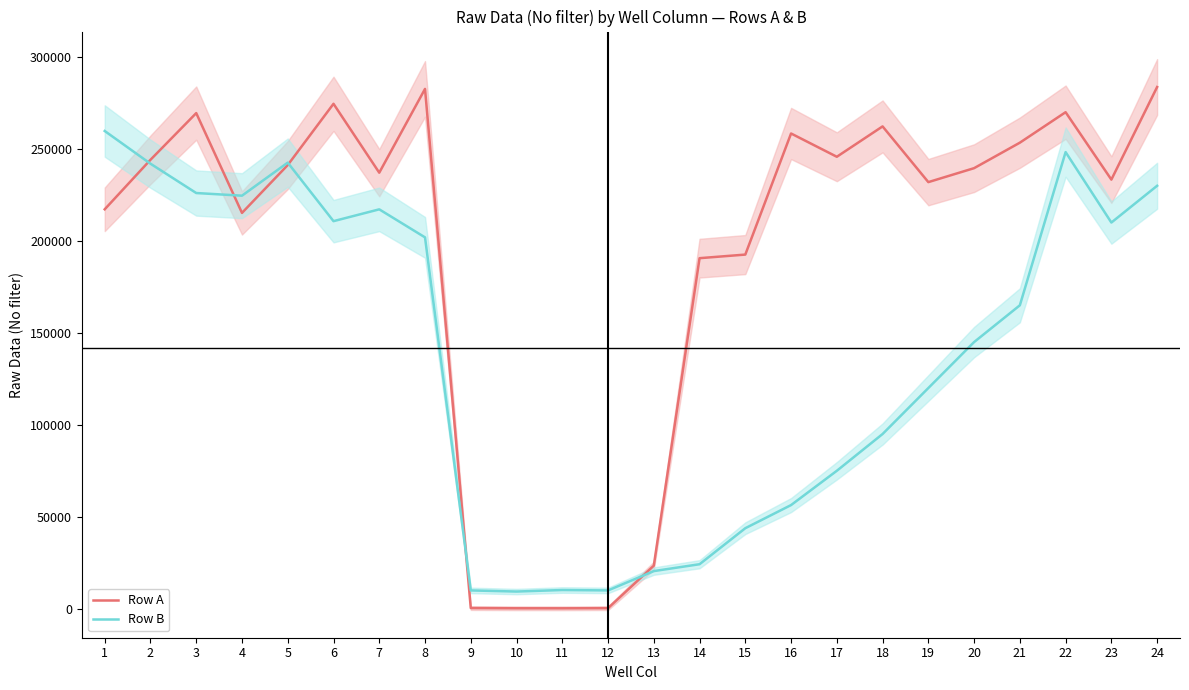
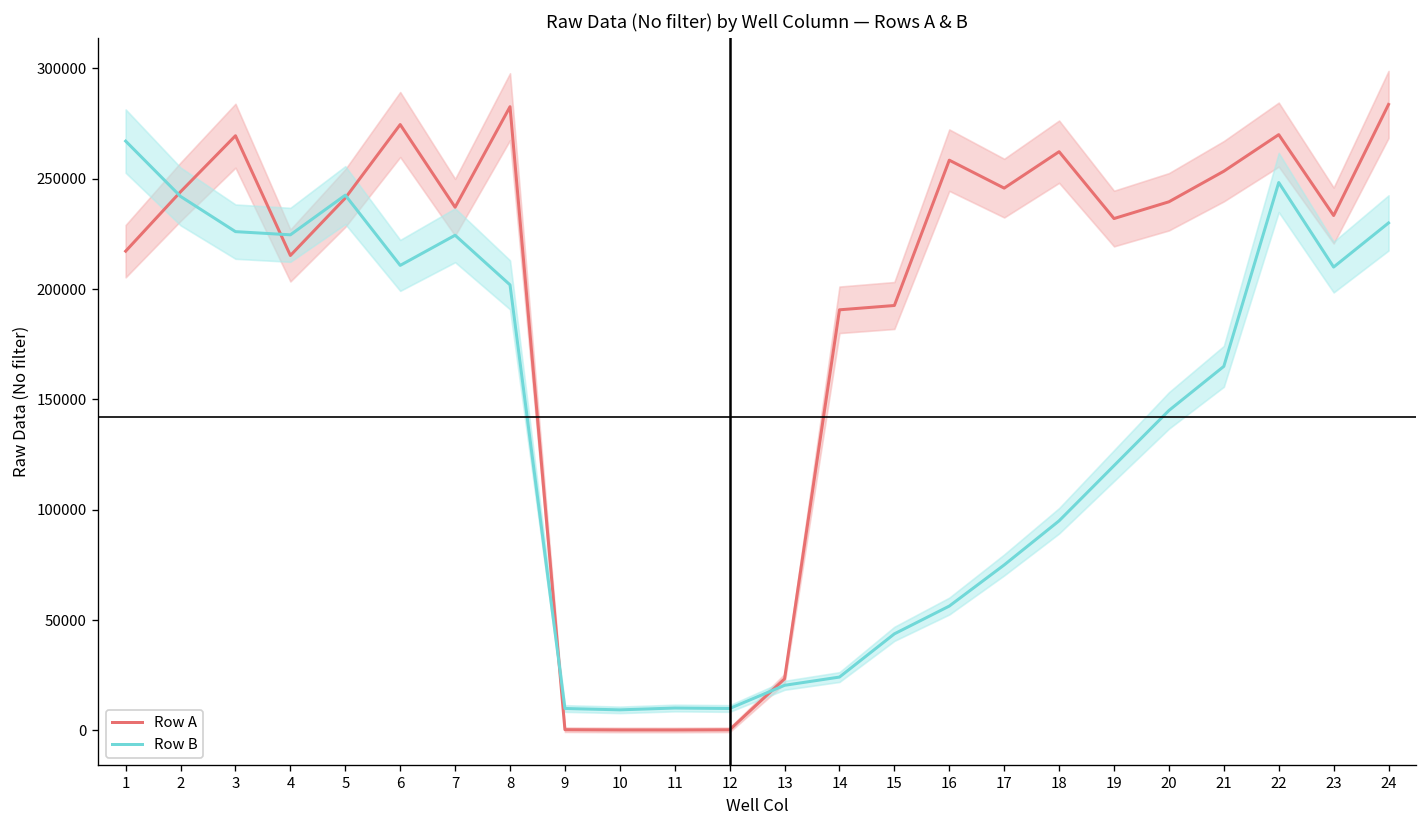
  {
    "Row A": {
      "1": 217000,
      "2": 244000,
      "3": 270000,
      "4": 215000,
      "6": 275000,
      "8": 283000,
      "14": 191000,
      "15": 193000,
      "16": 258000,
      "17": 246000,
      "18": 262000,
      "19": 232000,
      "20": 240000,
      "21": 253000,
      "22": 270000,
      "23": 233000,
      "24": 284000
    },
    "Row B": {
-     "1": 260000,
+     "1": 267000,
      "2": 242000,
      "3": 226000,
      "4": 225000,
      "6": 211000,
-     "7": 217000,
+     "7": 224000,
      "8": 202000,
      "9": 10000,
      "10": 9000,
      "11": 10000,
      "12": 10000,
      "13": 20000,
      "14": 24000,
      "15": 44000,
      "16": 56000,
      "17": 75000,
      "18": 95000,
      "19": 120000,
      "20": 145000,
      "21": 165000,
      "22": 248000,
      "23": 210000,
      "24": 230000
    }
  }
